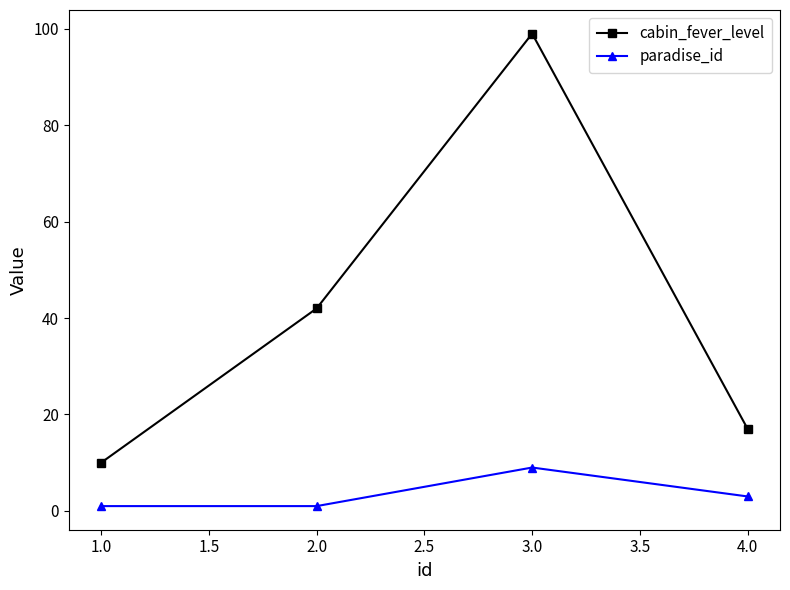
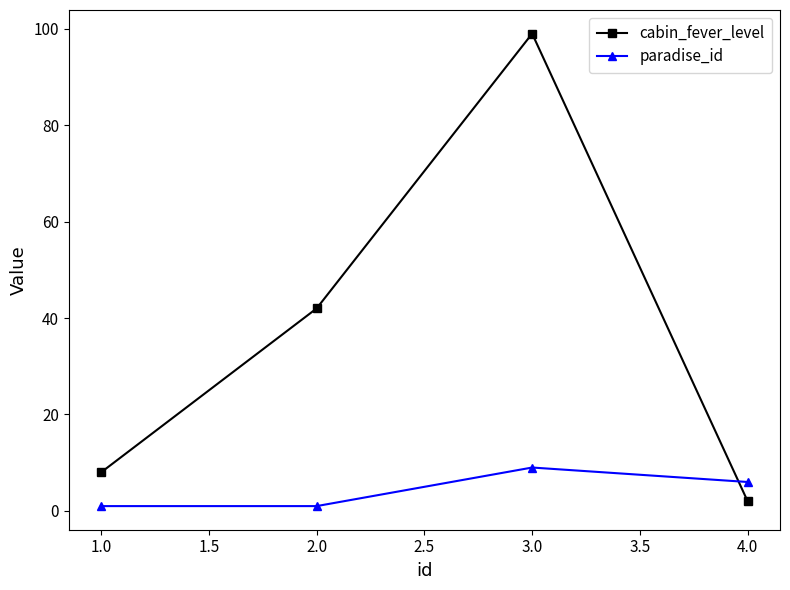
  {
    "cabin_fever_level": {
-     "1.0": 10,
+     "1.0": 8,
      "2.0": 42,
      "3.0": 99,
-     "4.0": 17
+     "4.0": 2
    },
    "paradise_id": {
      "1.0": 1,
      "2.0": 1,
      "3.0": 9,
-     "4.0": 3
+     "4.0": 6
    }
  }
